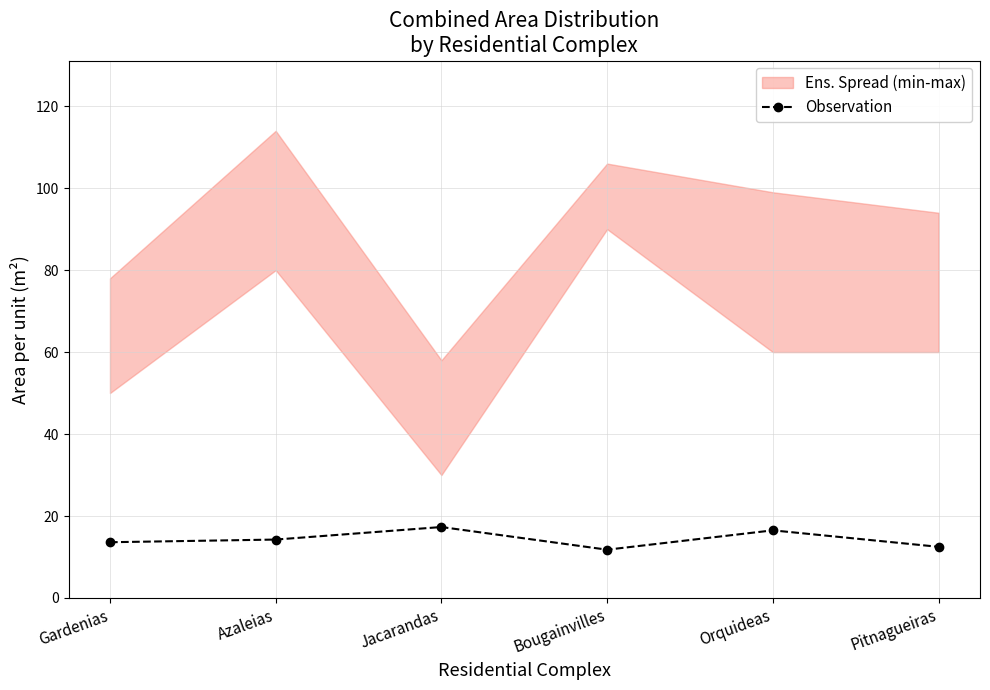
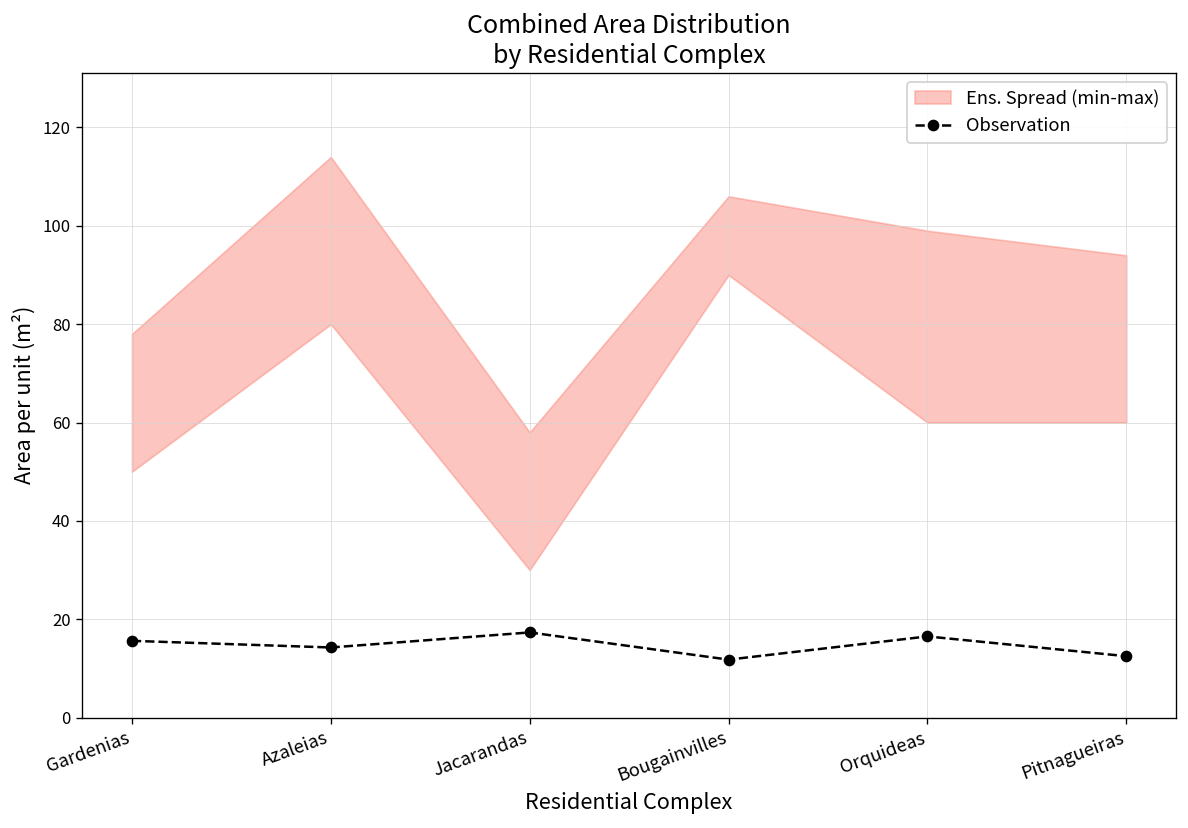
  {
    "Observation": {
-     "Gardenias": 14,
+     "Gardenias": 16,
      "Azaleias": 14,
      "Jacarandas": 17,
      "Bougainvilles": 12,
      "Orquideas": 17,
      "Pitnagueiras": 12
    }
  }
